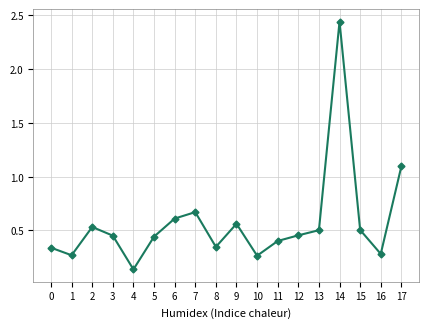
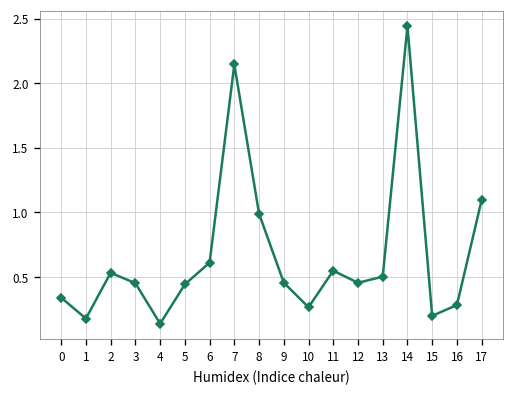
  {
    "0": 0.34,
-   "1": 0.27,
+   "1": 0.18,
    "2": 0.53,
    "3": 0.45,
    "4": 0.14,
    "5": 0.44,
    "6": 0.61,
-   "7": 0.67,
-   "8": 0.35,
-   "9": 0.56,
+   "7": 2.15,
+   "8": 0.99,
+   "9": 0.46,
    "10": 0.26,
-   "11": 0.40,
+   "11": 0.55,
    "12": 0.45,
    "13": 0.50,
    "14": 2.44,
-   "15": 0.50,
+   "15": 0.20,
    "16": 0.28,
    "17": 1.10
  }
